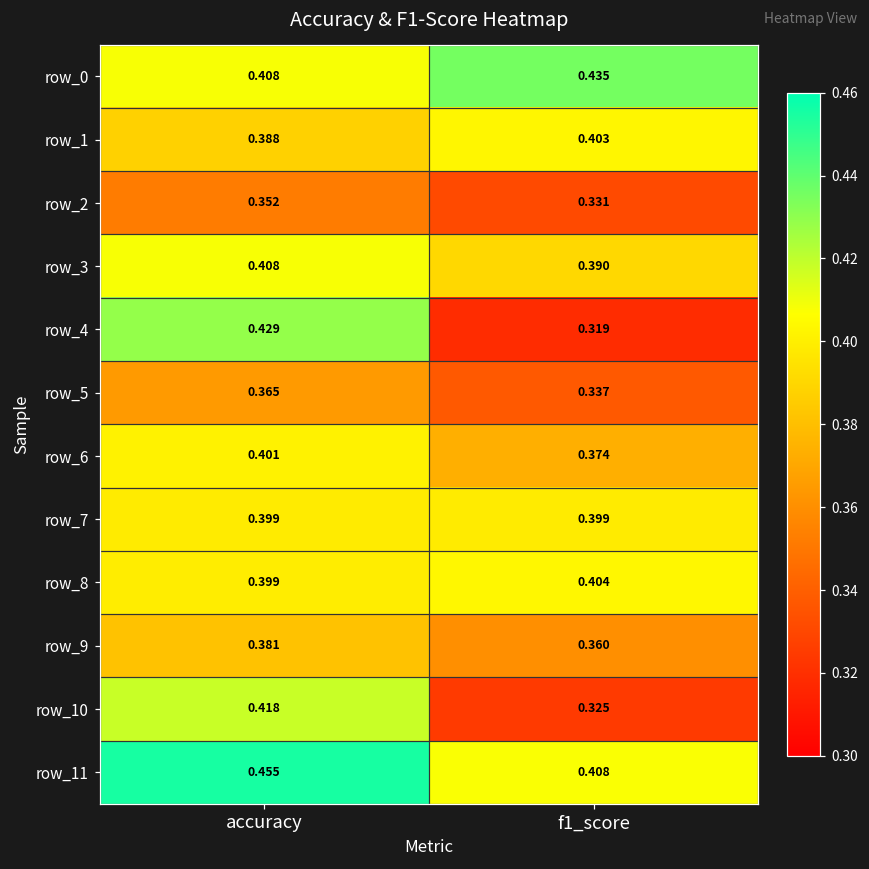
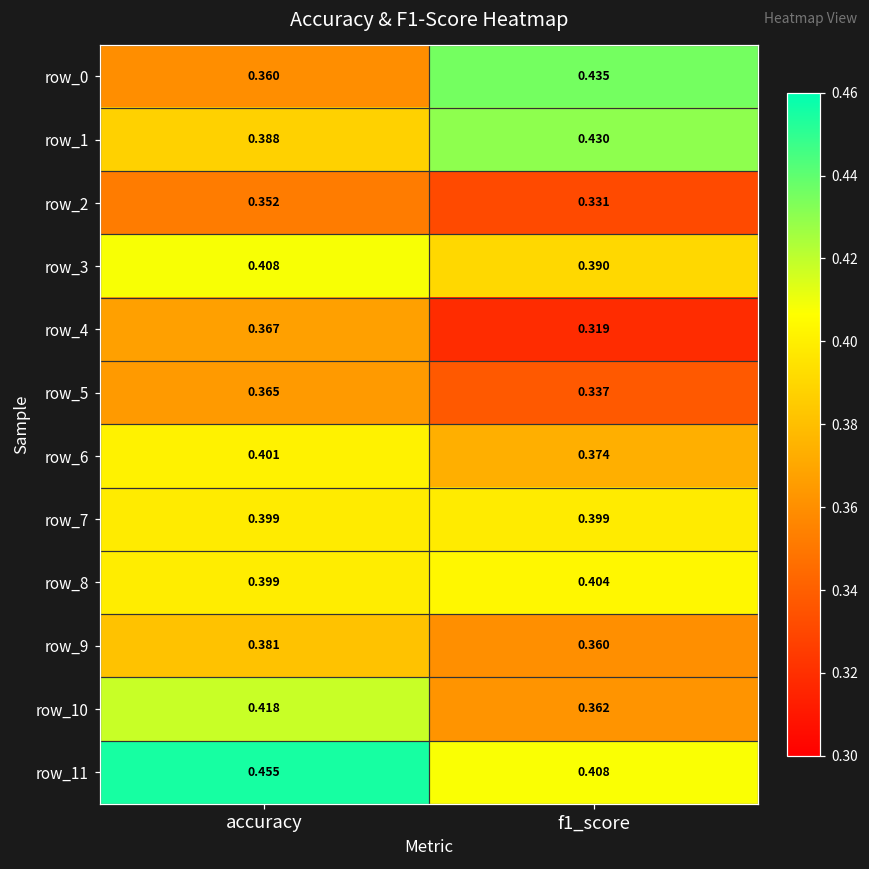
  {
    "row_0": {
-     "accuracy": 0.408,
+     "accuracy": 0.360,
      "f1_score": 0.435
    },
    "row_1": {
      "accuracy": 0.388,
-     "f1_score": 0.403
+     "f1_score": 0.430
    },
    "row_2": {
      "accuracy": 0.352,
      "f1_score": 0.331
    },
    "row_3": {
      "accuracy": 0.408,
      "f1_score": 0.390
    },
    "row_4": {
-     "accuracy": 0.429,
+     "accuracy": 0.367,
      "f1_score": 0.319
    },
    "row_5": {
      "accuracy": 0.365,
      "f1_score": 0.337
    },
    "row_6": {
      "accuracy": 0.401,
      "f1_score": 0.374
    },
    "row_7": {
      "accuracy": 0.399,
      "f1_score": 0.399
    },
    "row_8": {
      "accuracy": 0.399,
      "f1_score": 0.404
    },
    "row_9": {
      "accuracy": 0.381,
      "f1_score": 0.360
    },
    "row_10": {
      "accuracy": 0.418,
-     "f1_score": 0.325
+     "f1_score": 0.362
    },
    "row_11": {
      "accuracy": 0.455,
      "f1_score": 0.408
    }
  }
